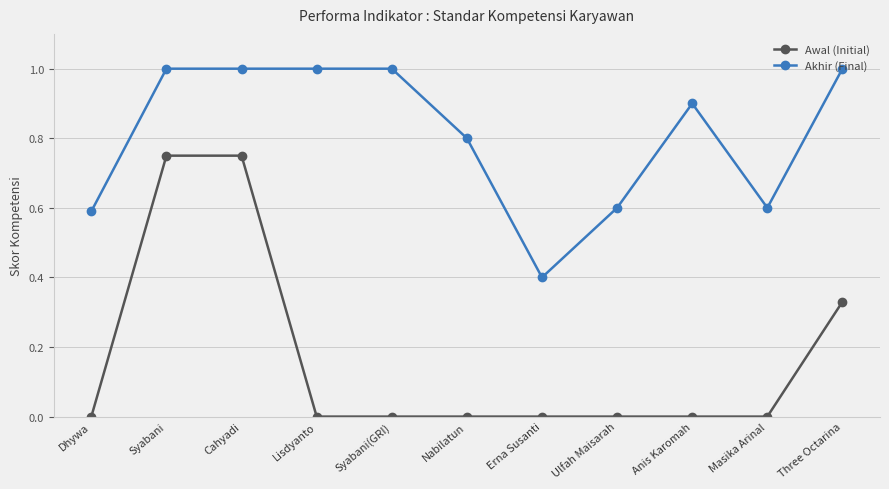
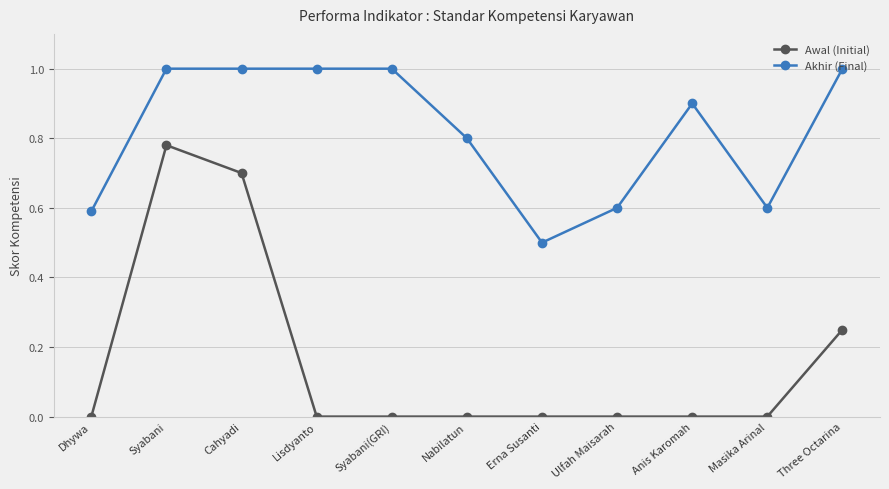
  {
    "Awal (Initial)": {
      "Dhywa": 0.00,
-     "Syabani": 0.75,
-     "Cahyadi": 0.75,
+     "Syabani": 0.78,
+     "Cahyadi": 0.70,
      "Lisdyanto": 0.00,
      "Syabani(GRI)": 0.00,
      "Nabilatun": 0.00,
      "Erna Susanti": 0.00,
      "Ulfah Maisarah": 0.00,
      "Anis Karomah": 0.00,
      "Masika Arinal": 0.00,
-     "Three Octarina": 0.33
+     "Three Octarina": 0.25
    },
    "Akhir (Final)": {
      "Dhywa": 0.59,
      "Syabani": 1.0,
      "Cahyadi": 1.0,
      "Lisdyanto": 1.0,
      "Syabani(GRI)": 1.0,
      "Nabilatun": 0.8,
-     "Erna Susanti": 0.4,
+     "Erna Susanti": 0.5,
      "Ulfah Maisarah": 0.6,
      "Anis Karomah": 0.9,
      "Masika Arinal": 0.6,
      "Three Octarina": 1.0
    }
  }
